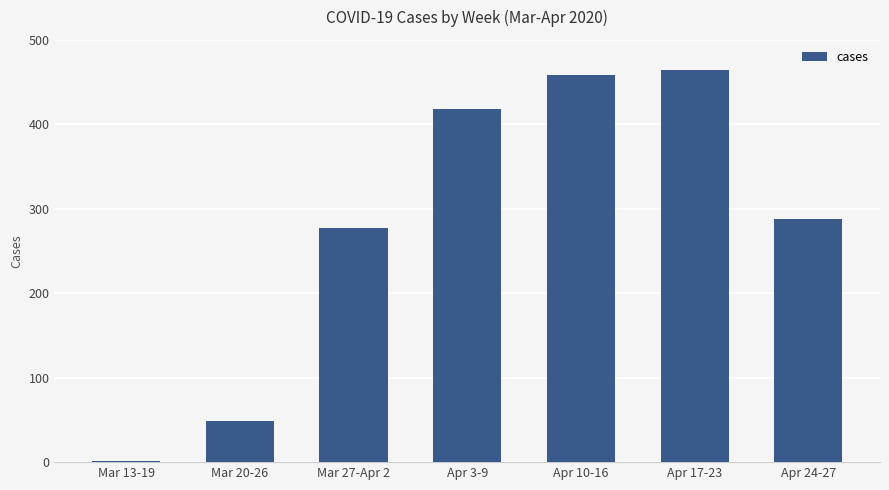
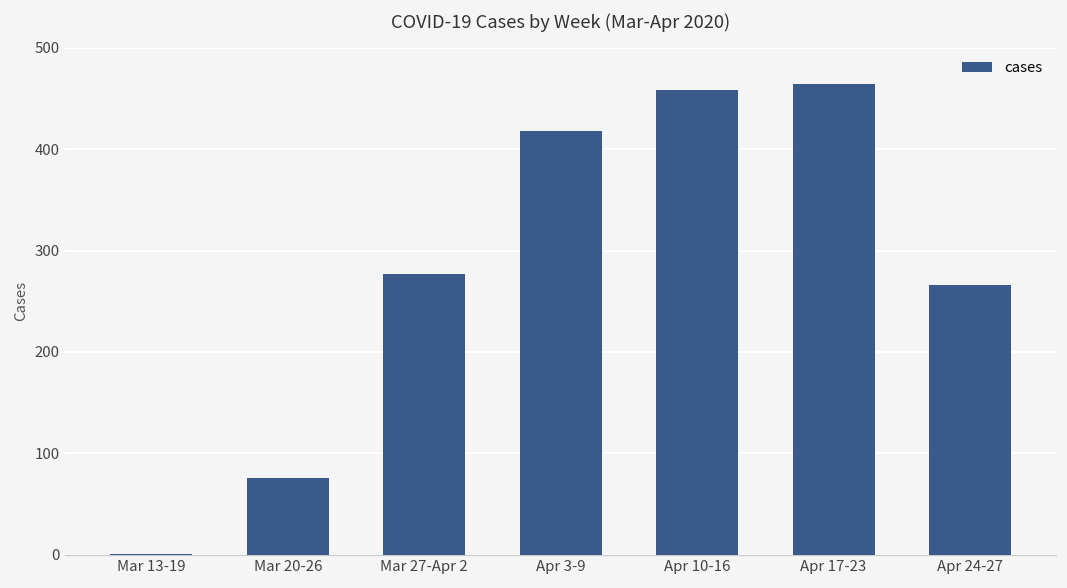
  {
-   "Mar 20-26": 50,
+   "Mar 20-26": 80,
    "Mar 27-Apr 2": 280,
    "Apr 3-9": 420,
    "Apr 10-16": 460,
    "Apr 17-23": 460,
-   "Apr 24-27": 290
+   "Apr 24-27": 270
  }
